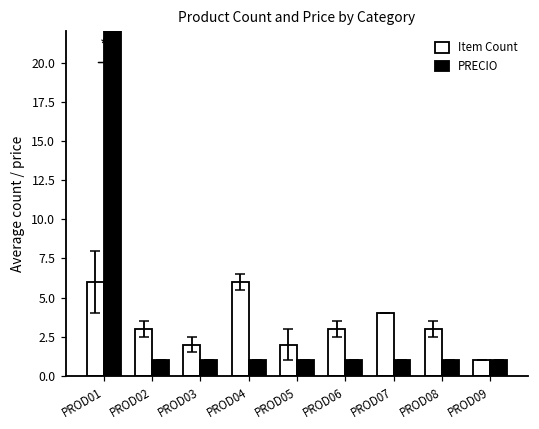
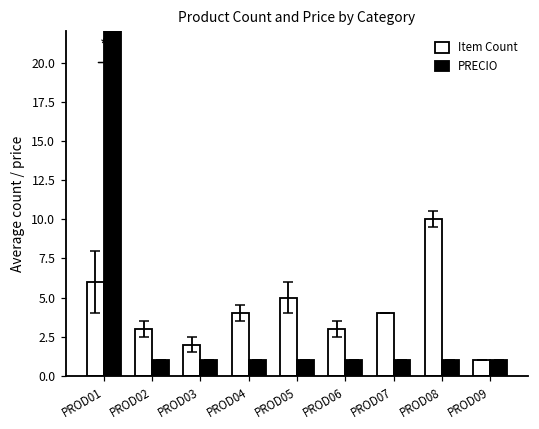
  {
    "Item Count": {
      "PROD01": 6,
      "PROD02": 3,
      "PROD03": 2,
-     "PROD04": 6,
-     "PROD05": 2,
+     "PROD04": 4,
+     "PROD05": 5,
      "PROD06": 3,
      "PROD07": 4,
-     "PROD08": 3,
+     "PROD08": 10,
      "PROD09": 1
    }
  }
